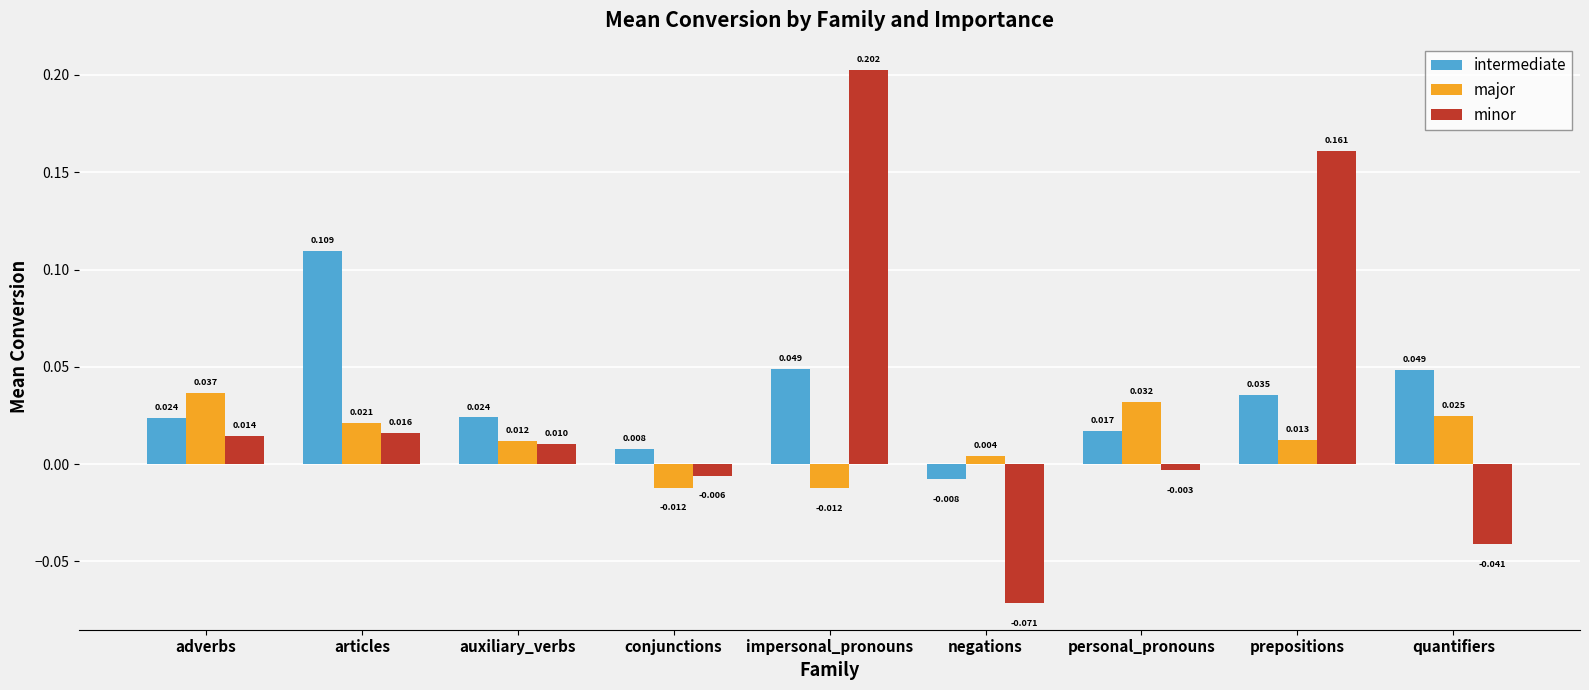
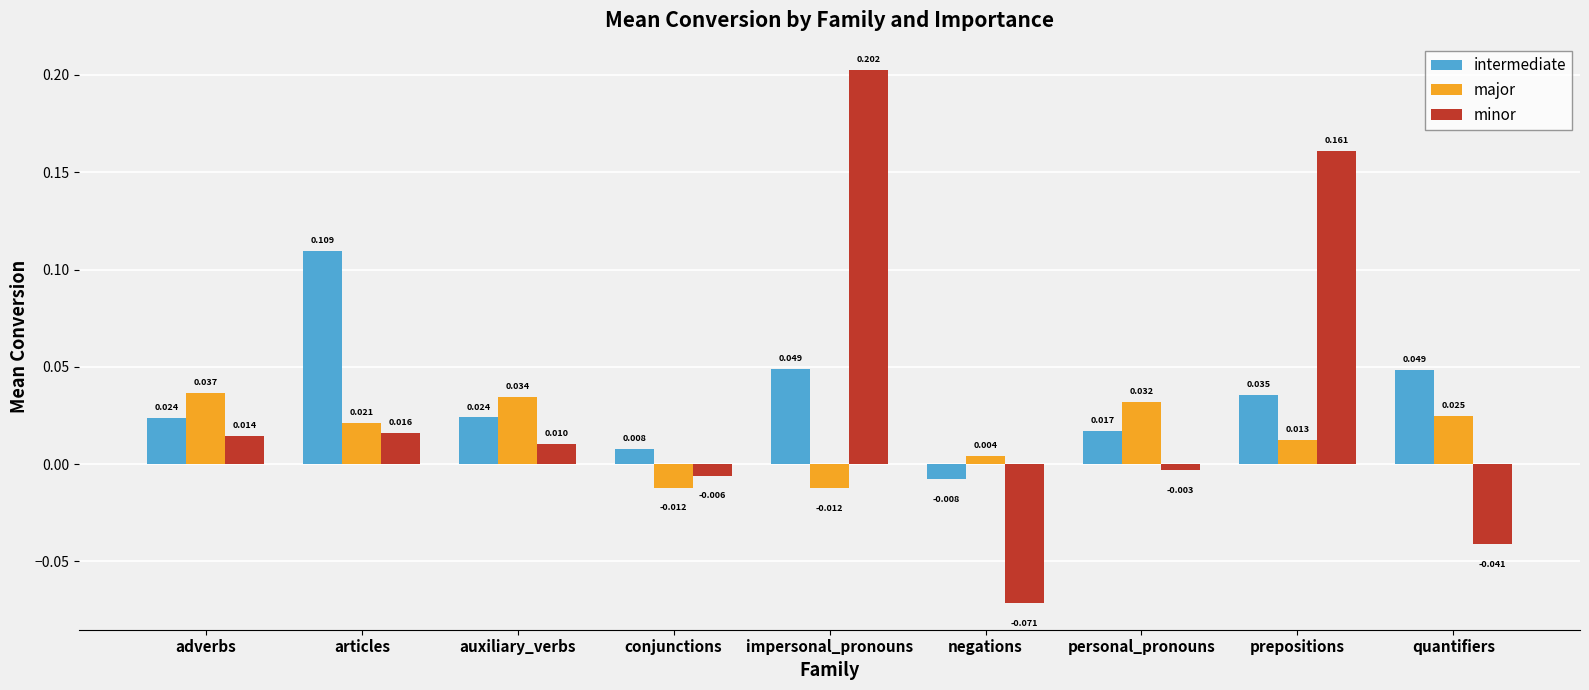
  {
    "intermediate": {
      "adverbs": 0.024,
      "articles": 0.109,
      "auxiliary_verbs": 0.024,
      "conjunctions": 0.008,
      "impersonal_pronouns": 0.049,
      "negations": -0.008,
      "personal_pronouns": 0.017,
      "prepositions": 0.035,
      "quantifiers": 0.049
    },
    "major": {
      "adverbs": 0.037,
      "articles": 0.021,
-     "auxiliary_verbs": 0.012,
+     "auxiliary_verbs": 0.034,
      "conjunctions": -0.012,
      "impersonal_pronouns": -0.012,
      "negations": 0.004,
      "personal_pronouns": 0.032,
      "prepositions": 0.013,
      "quantifiers": 0.025
    },
    "minor": {
      "adverbs": 0.014,
      "articles": 0.016,
      "auxiliary_verbs": 0.010,
      "conjunctions": -0.006,
      "impersonal_pronouns": 0.202,
      "negations": -0.071,
      "personal_pronouns": -0.003,
      "prepositions": 0.161,
      "quantifiers": -0.041
    }
  }
